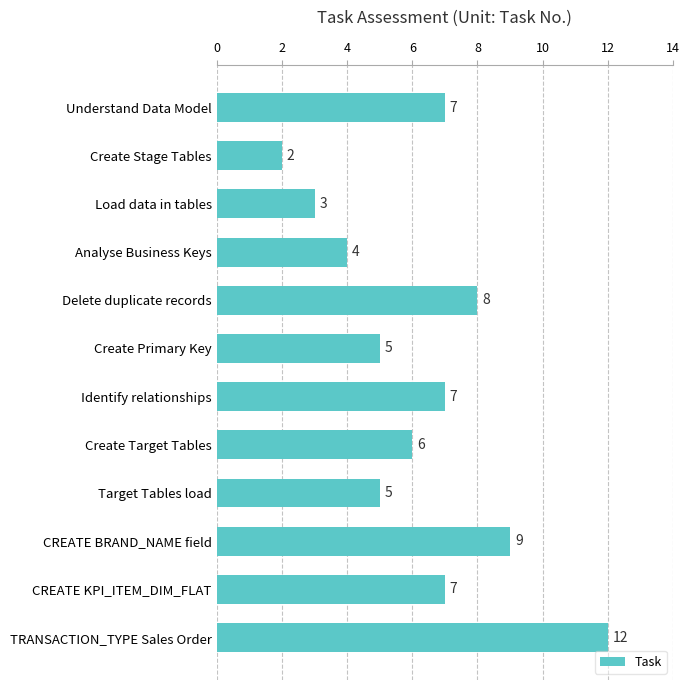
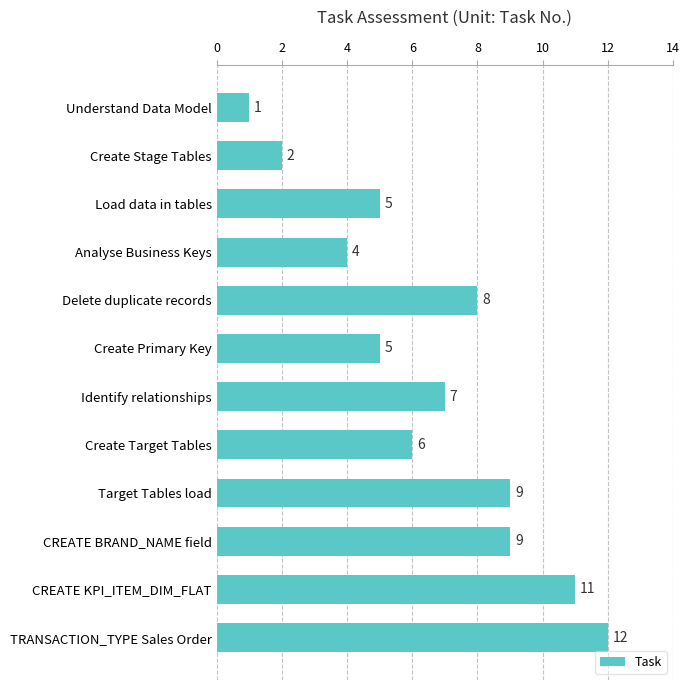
  {
-   "Understand Data Model": 7,
+   "Understand Data Model": 1,
    "Create Stage Tables": 2,
-   "Load data in tables": 3,
+   "Load data in tables": 5,
    "Analyse Business Keys": 4,
    "Delete duplicate records": 8,
    "Create Primary Key": 5,
    "Identify relationships": 7,
    "Create Target Tables": 6,
-   "Target Tables load": 5,
+   "Target Tables load": 9,
    "CREATE BRAND_NAME field": 9,
-   "CREATE KPI_ITEM_DIM_FLAT": 7,
+   "CREATE KPI_ITEM_DIM_FLAT": 11,
    "TRANSACTION_TYPE Sales Order": 12
  }
